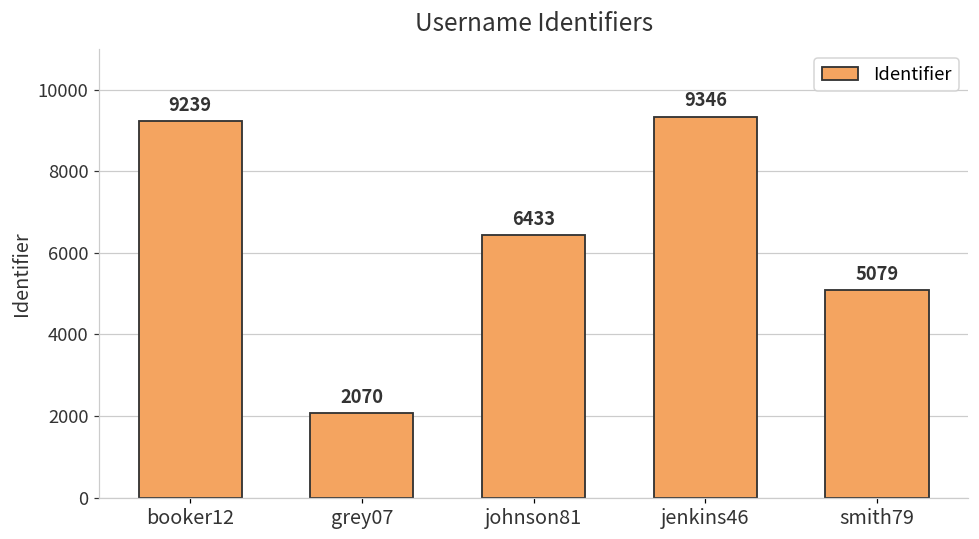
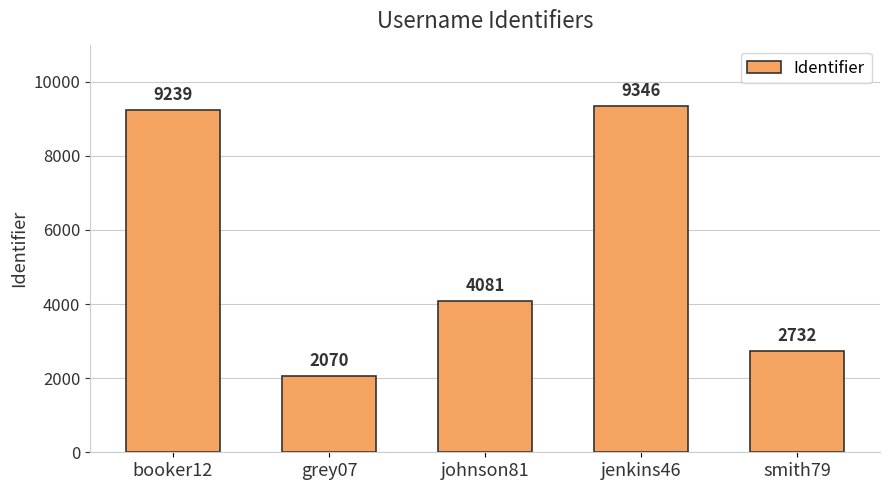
  {
    "booker12": 9239,
    "grey07": 2070,
-   "johnson81": 6433,
+   "johnson81": 4081,
    "jenkins46": 9346,
-   "smith79": 5079
+   "smith79": 2732
  }
